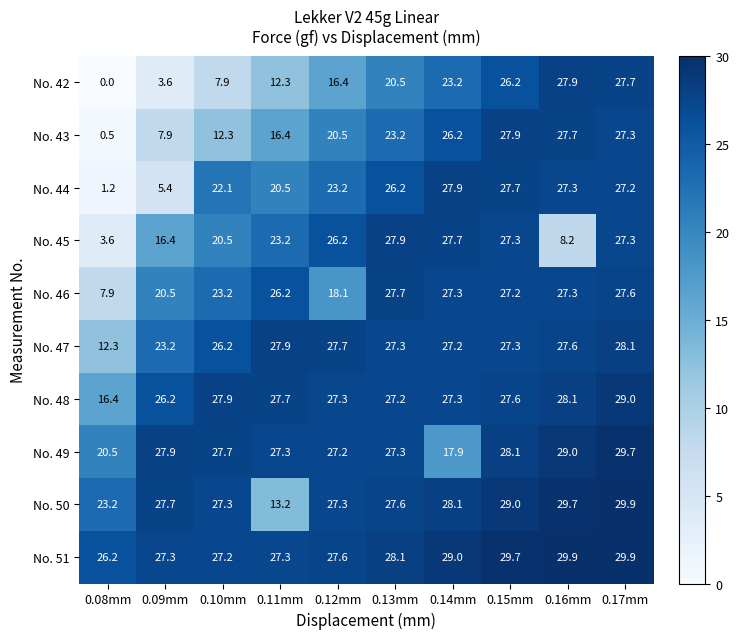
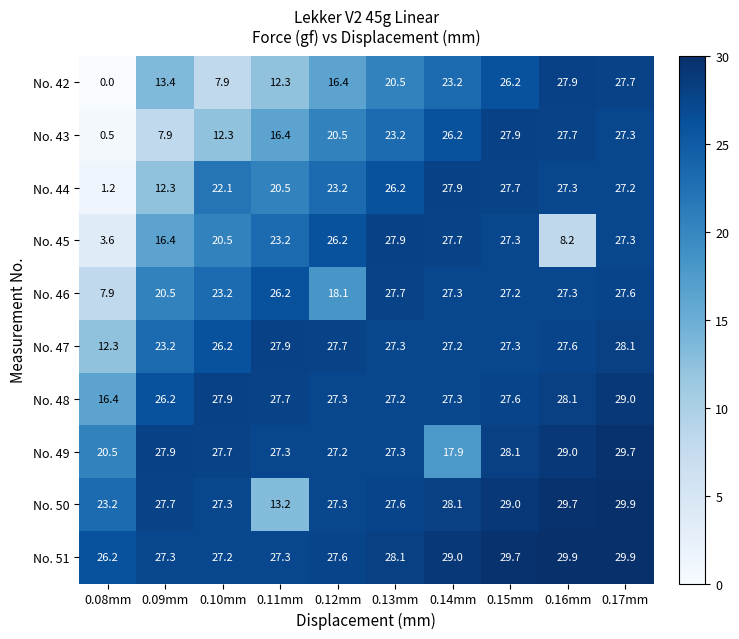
  {
    "No. 42": {
      "0.08mm": 0.0,
-     "0.09mm": 3.6,
+     "0.09mm": 13.4,
      "0.10mm": 7.9,
      "0.11mm": 12.3,
      "0.12mm": 16.4,
      "0.13mm": 20.5,
      "0.14mm": 23.2,
      "0.15mm": 26.2,
      "0.16mm": 27.9,
      "0.17mm": 27.7
    },
    "No. 43": {
      "0.08mm": 0.5,
      "0.09mm": 7.9,
      "0.10mm": 12.3,
      "0.11mm": 16.4,
      "0.12mm": 20.5,
      "0.13mm": 23.2,
      "0.14mm": 26.2,
      "0.15mm": 27.9,
      "0.16mm": 27.7,
      "0.17mm": 27.3
    },
    "No. 44": {
      "0.08mm": 1.2,
-     "0.09mm": 5.4,
+     "0.09mm": 12.3,
      "0.10mm": 22.1,
      "0.11mm": 20.5,
      "0.12mm": 23.2,
      "0.13mm": 26.2,
      "0.14mm": 27.9,
      "0.15mm": 27.7,
      "0.16mm": 27.3,
      "0.17mm": 27.2
    },
    "No. 45": {
      "0.08mm": 3.6,
      "0.09mm": 16.4,
      "0.10mm": 20.5,
      "0.11mm": 23.2,
      "0.12mm": 26.2,
      "0.13mm": 27.9,
      "0.14mm": 27.7,
      "0.15mm": 27.3,
      "0.16mm": 8.2,
      "0.17mm": 27.3
    },
    "No. 46": {
      "0.08mm": 7.9,
      "0.09mm": 20.5,
      "0.10mm": 23.2,
      "0.11mm": 26.2,
      "0.12mm": 18.1,
      "0.13mm": 27.7,
      "0.14mm": 27.3,
      "0.15mm": 27.2,
      "0.16mm": 27.3,
      "0.17mm": 27.6
    },
    "No. 47": {
      "0.08mm": 12.3,
      "0.09mm": 23.2,
      "0.10mm": 26.2,
      "0.11mm": 27.9,
      "0.12mm": 27.7,
      "0.13mm": 27.3,
      "0.14mm": 27.2,
      "0.15mm": 27.3,
      "0.16mm": 27.6,
      "0.17mm": 28.1
    },
    "No. 48": {
      "0.08mm": 16.4,
      "0.09mm": 26.2,
      "0.10mm": 27.9,
      "0.11mm": 27.7,
      "0.12mm": 27.3,
      "0.13mm": 27.2,
      "0.14mm": 27.3,
      "0.15mm": 27.6,
      "0.16mm": 28.1,
      "0.17mm": 29.0
    },
    "No. 49": {
      "0.08mm": 20.5,
      "0.09mm": 27.9,
      "0.10mm": 27.7,
      "0.11mm": 27.3,
      "0.12mm": 27.2,
      "0.13mm": 27.3,
      "0.14mm": 17.9,
      "0.15mm": 28.1,
      "0.16mm": 29.0,
      "0.17mm": 29.7
    },
    "No. 50": {
      "0.08mm": 23.2,
      "0.09mm": 27.7,
      "0.10mm": 27.3,
      "0.11mm": 13.2,
      "0.12mm": 27.3,
      "0.13mm": 27.6,
      "0.14mm": 28.1,
      "0.15mm": 29.0,
      "0.16mm": 29.7,
      "0.17mm": 29.9
    },
    "No. 51": {
      "0.08mm": 26.2,
      "0.09mm": 27.3,
      "0.10mm": 27.2,
      "0.11mm": 27.3,
      "0.12mm": 27.6,
      "0.13mm": 28.1,
      "0.14mm": 29.0,
      "0.15mm": 29.7,
      "0.16mm": 29.9,
      "0.17mm": 29.9
    }
  }
